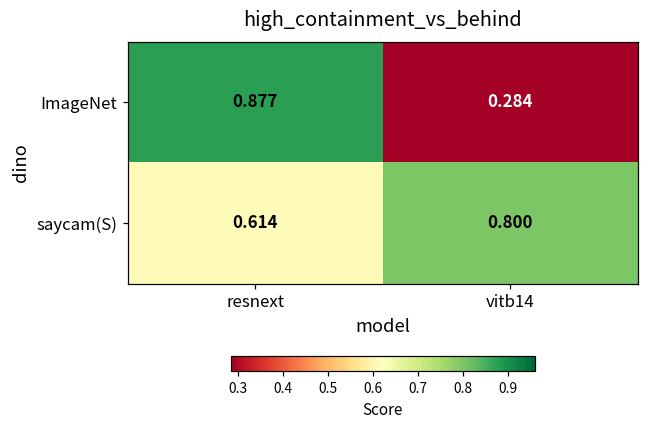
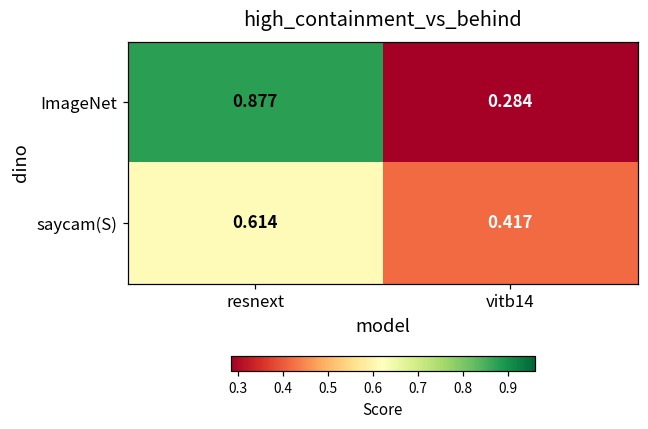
  {
    "ImageNet": {
      "resnext": 0.877,
      "vitb14": 0.284
    },
    "saycam(S)": {
      "resnext": 0.614,
-     "vitb14": 0.800
+     "vitb14": 0.417
    }
  }
